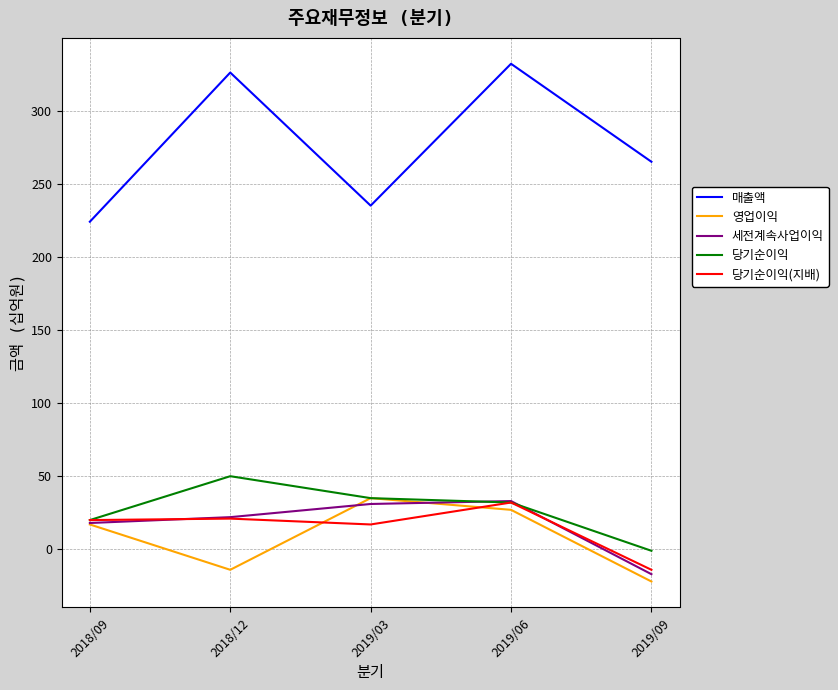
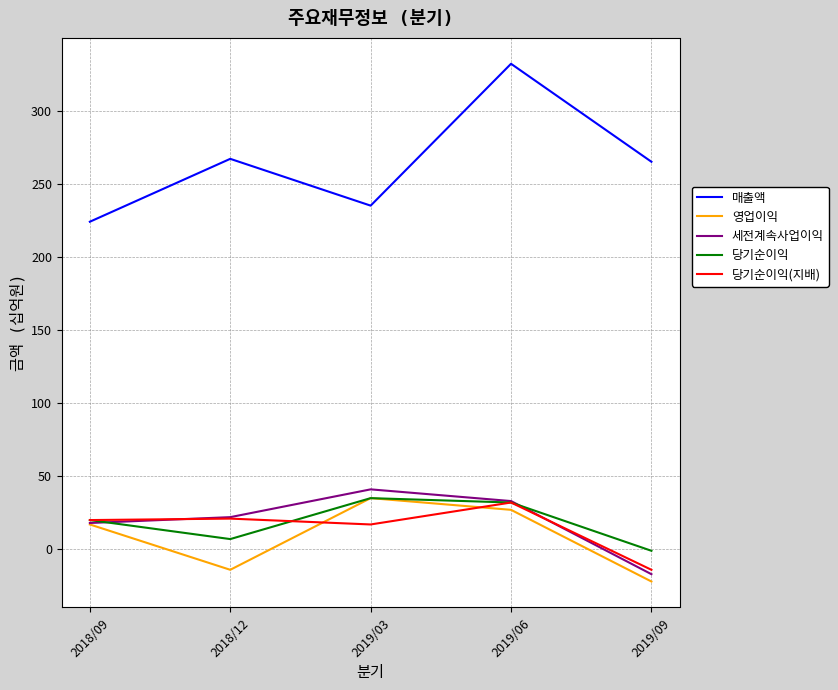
  {
    "매출액": {
      "2018/09": 224,
-     "2018/12": 326,
+     "2018/12": 267,
      "2019/03": 235,
      "2019/06": 332,
      "2019/09": 265
    },
    "영업이익": {
      "2018/12": -14,
      "2019/06": 27,
      "2019/09": -22
    },
    "세전계속사업이익": {
-     "2019/03": 31,
+     "2019/03": 41,
      "2019/09": -17
    },
    "당기순이익": {
-     "2018/12": 50,
+     "2018/12": 7,
      "2019/09": -1
    },
    "당기순이익(지배)": {
      "2019/03": 17,
      "2019/09": -14
    }
  }
